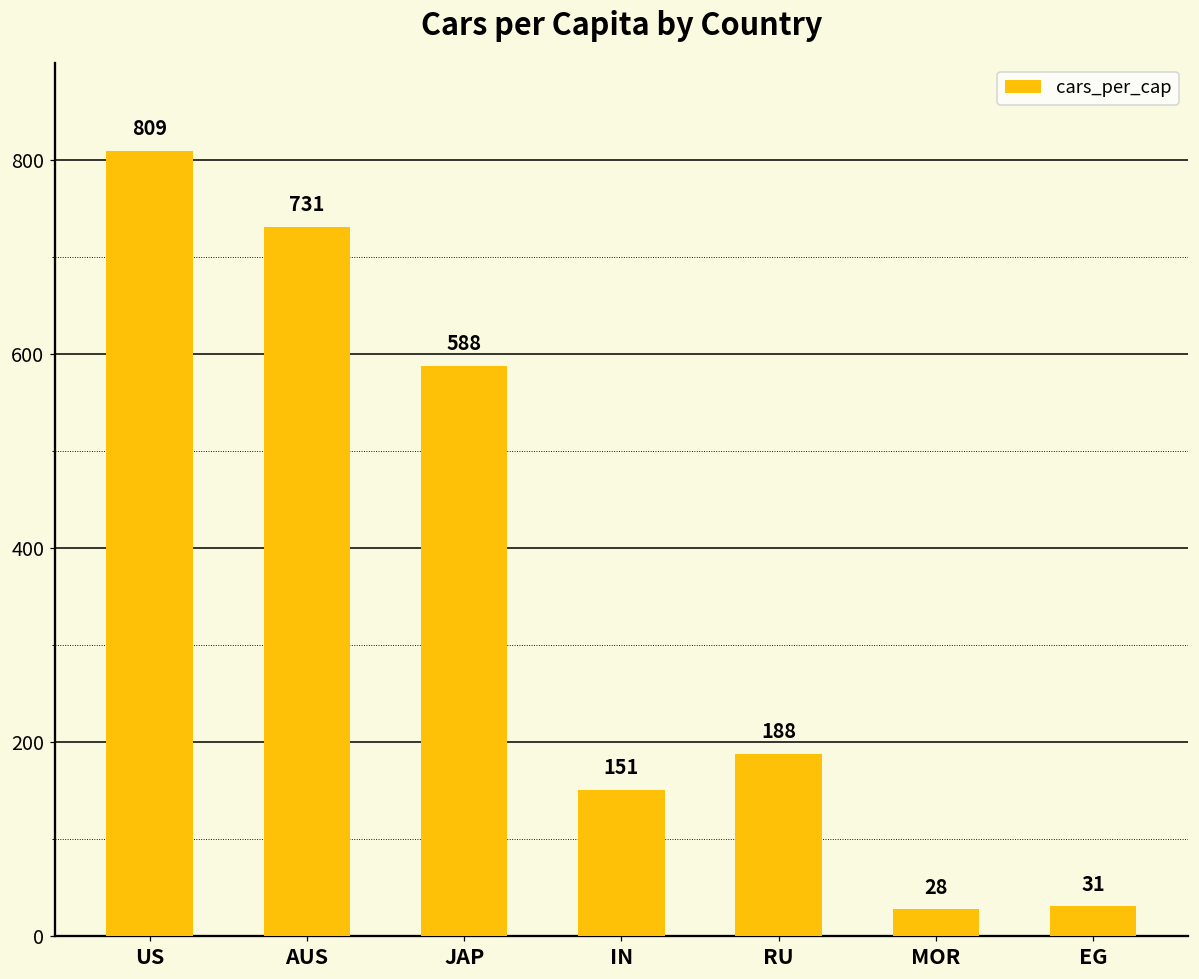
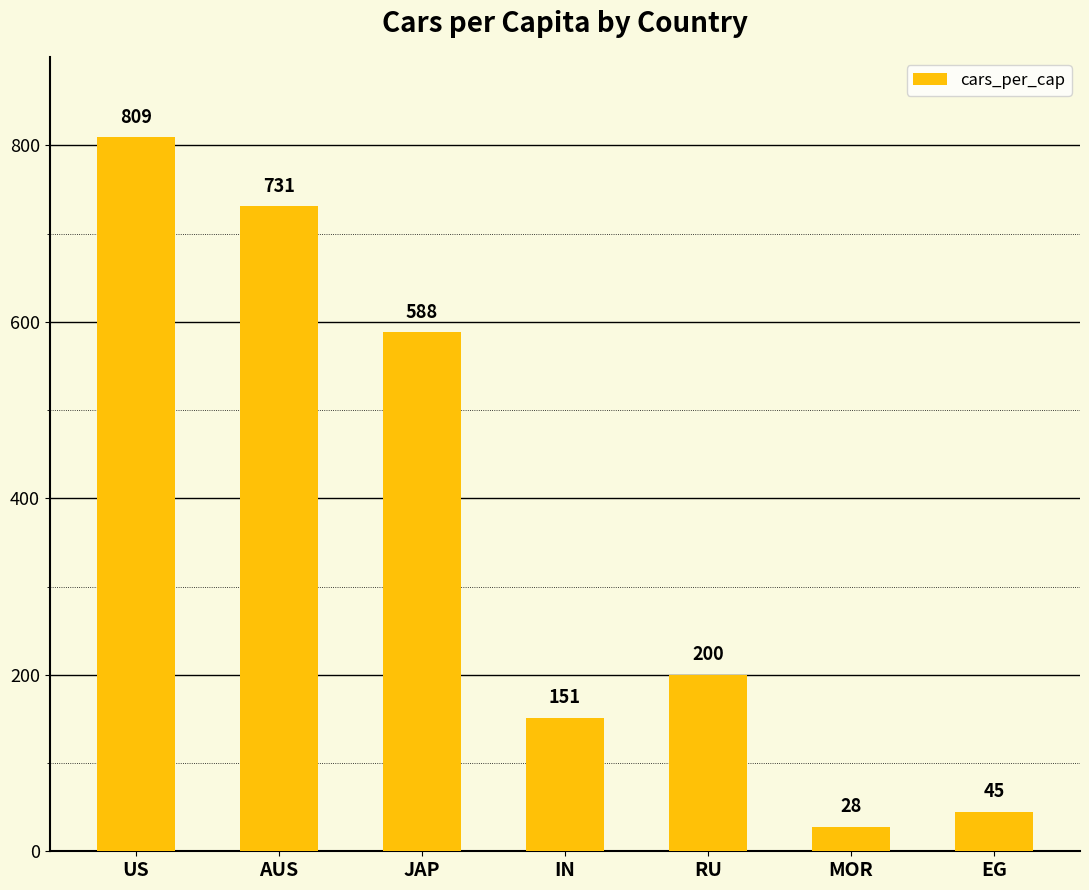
  {
    "US": 809,
    "AUS": 731,
    "JAP": 588,
    "IN": 151,
-   "RU": 188,
+   "RU": 200,
    "MOR": 28,
-   "EG": 31
+   "EG": 45
  }
